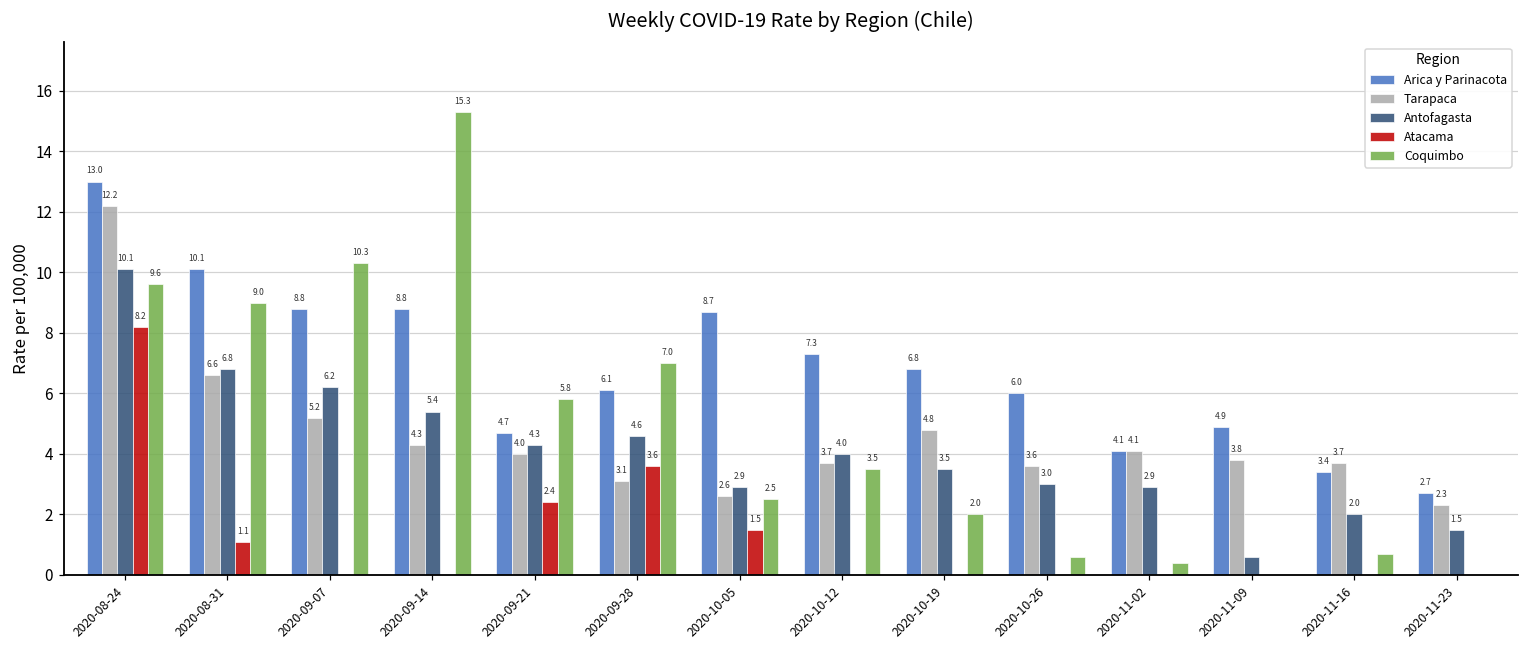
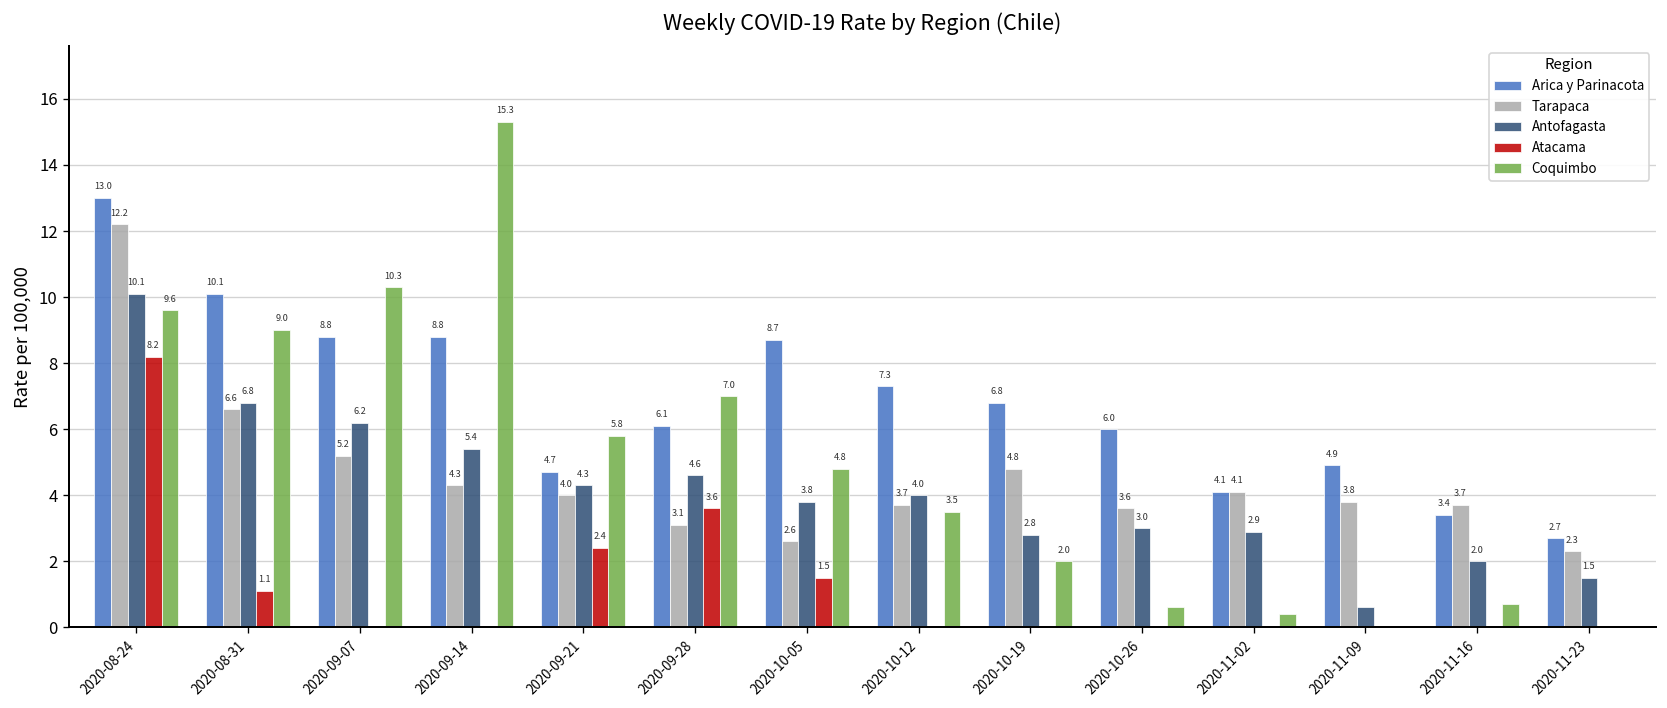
  {
    "Arica y Parinacota": {
      "2020-08-24": 13.0,
      "2020-08-31": 10.1,
      "2020-09-07": 8.8,
      "2020-09-14": 8.8,
      "2020-09-21": 4.7,
      "2020-09-28": 6.1,
      "2020-10-05": 8.7,
      "2020-10-12": 7.3,
      "2020-10-19": 6.8,
      "2020-10-26": 6.0,
      "2020-11-02": 4.1,
      "2020-11-09": 4.9,
      "2020-11-16": 3.4,
      "2020-11-23": 2.7
    },
    "Tarapaca": {
      "2020-08-24": 12.2,
      "2020-08-31": 6.6,
      "2020-09-07": 5.2,
      "2020-09-14": 4.3,
      "2020-09-21": 4.0,
      "2020-09-28": 3.1,
      "2020-10-05": 2.6,
      "2020-10-12": 3.7,
      "2020-10-19": 4.8,
      "2020-10-26": 3.6,
      "2020-11-02": 4.1,
      "2020-11-09": 3.8,
      "2020-11-16": 3.7,
      "2020-11-23": 2.3
    },
    "Antofagasta": {
      "2020-08-24": 10.1,
      "2020-08-31": 6.8,
      "2020-09-07": 6.2,
      "2020-09-14": 5.4,
      "2020-09-21": 4.3,
      "2020-09-28": 4.6,
-     "2020-10-05": 2.9,
+     "2020-10-05": 3.8,
      "2020-10-12": 4.0,
-     "2020-10-19": 3.5,
+     "2020-10-19": 2.8,
      "2020-10-26": 3.0,
      "2020-11-02": 2.9,
      "2020-11-16": 2.0,
      "2020-11-23": 1.5
    },
    "Atacama": {
      "2020-08-24": 8.2,
      "2020-08-31": 1.1,
      "2020-09-21": 2.4,
      "2020-09-28": 3.6,
      "2020-10-05": 1.5
    },
    "Coquimbo": {
      "2020-08-24": 9.6,
      "2020-08-31": 9.0,
      "2020-09-07": 10.3,
      "2020-09-14": 15.3,
      "2020-09-21": 5.8,
      "2020-09-28": 7.0,
-     "2020-10-05": 2.5,
+     "2020-10-05": 4.8,
      "2020-10-12": 3.5,
      "2020-10-19": 2.0
    }
  }
